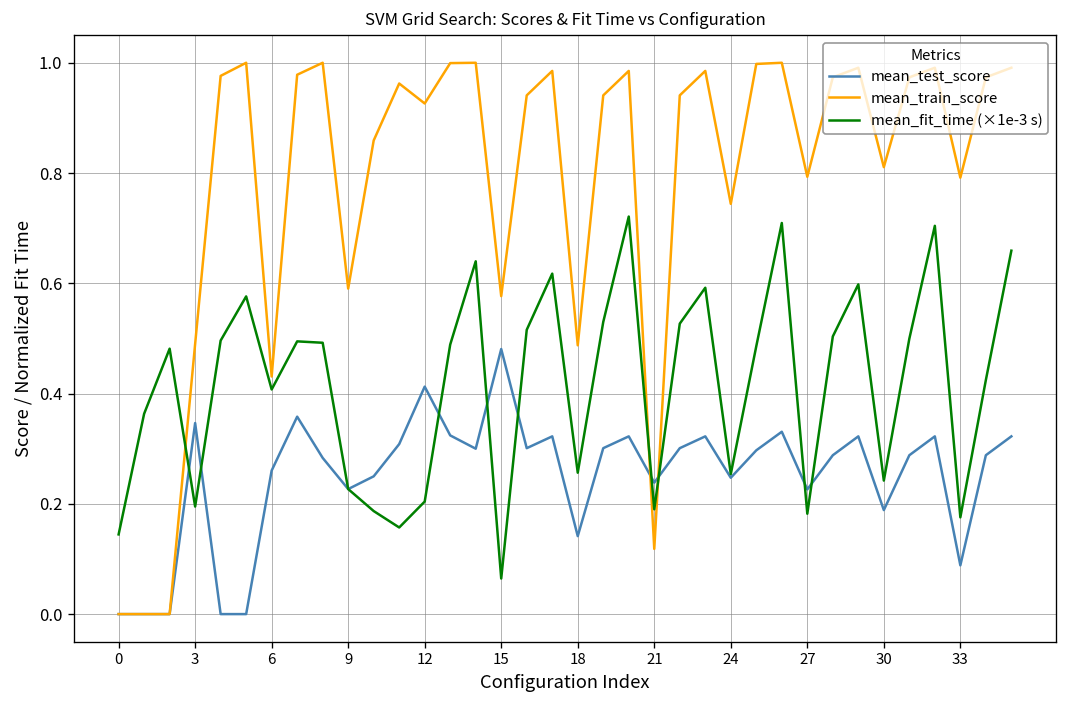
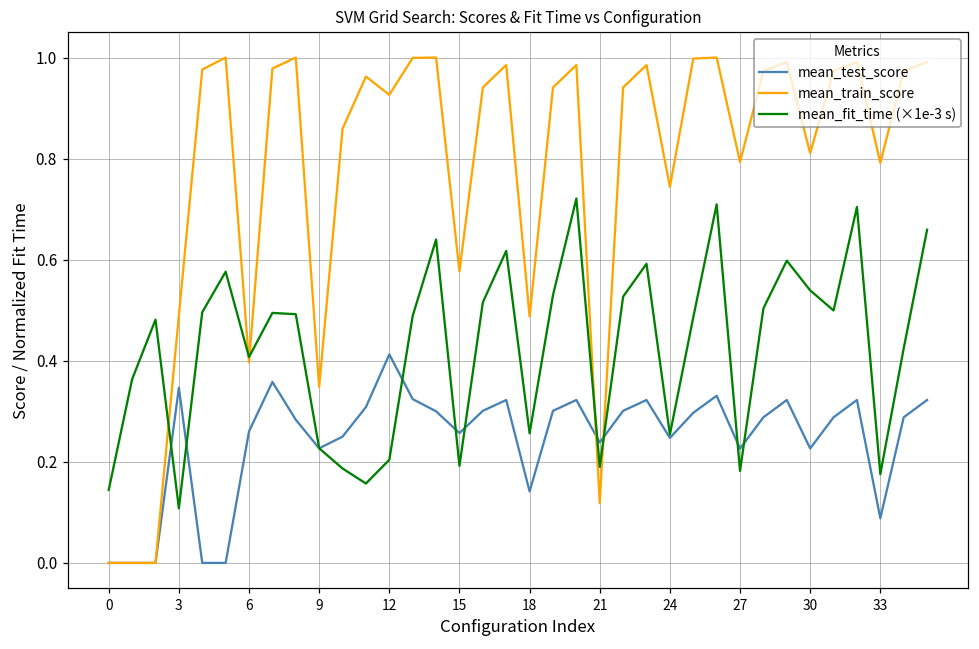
  {
    "mean_test_score": {
      "3": 0.35,
      "6": 0.26,
      "12": 0.41,
-     "15": 0.48,
+     "15": 0.26,
      "18": 0.14,
      "21": 0.24,
      "24": 0.25,
      "27": 0.23,
-     "30": 0.19,
+     "30": 0.23,
      "33": 0.09
    },
    "mean_train_score": {
      "3": 0.49,
-     "6": 0.43,
-     "9": 0.59,
+     "6": 0.40,
+     "9": 0.35,
      "12": 0.93,
      "15": 0.58,
      "18": 0.49,
      "21": 0.12,
      "24": 0.74,
      "27": 0.79,
      "30": 0.81,
      "33": 0.79
    },
    "mean_fit_time (×1e-3 s)": {
      "0": 0.14,
-     "3": 0.20,
+     "3": 0.11,
      "6": 0.41,
      "12": 0.20,
-     "15": 0.06,
+     "15": 0.19,
      "18": 0.26,
      "21": 0.19,
      "24": 0.25,
      "27": 0.18,
-     "30": 0.24,
+     "30": 0.54,
      "33": 0.18
    }
  }
